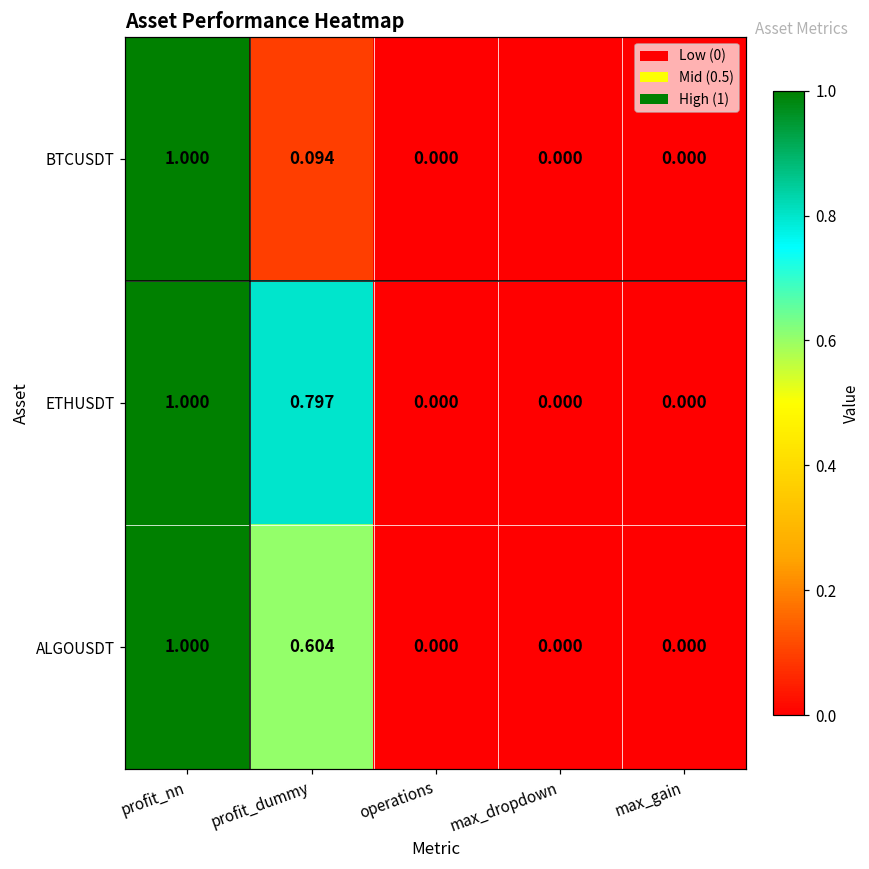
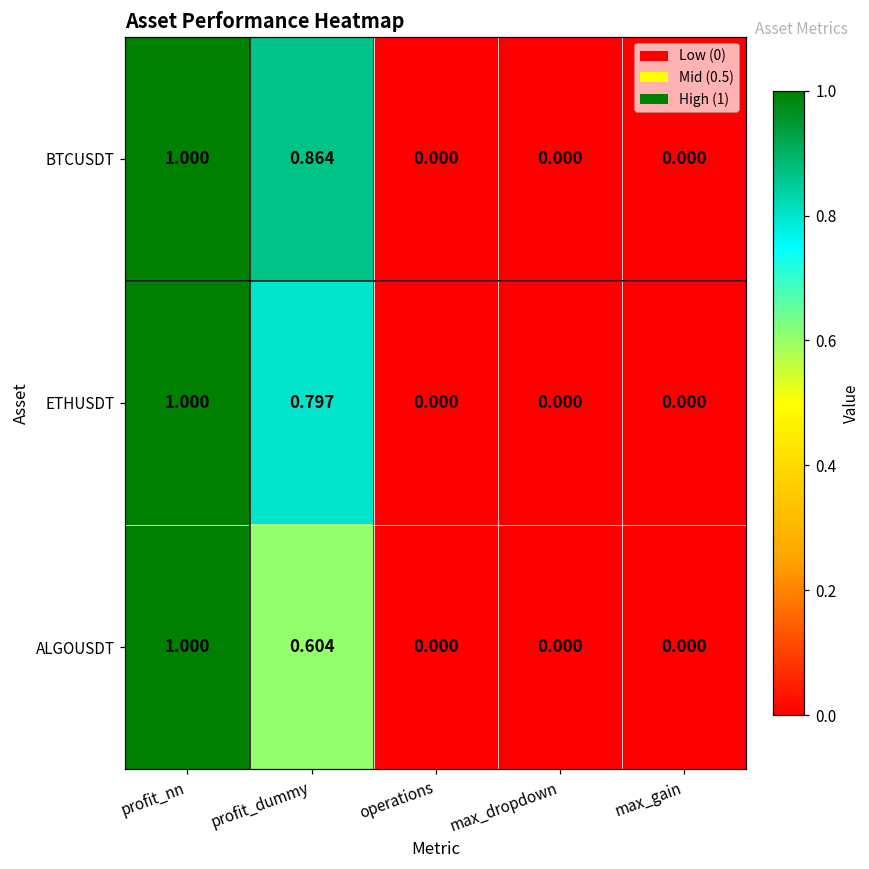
  {
    "BTCUSDT": {
      "profit_nn": 1.000,
-     "profit_dummy": 0.094,
+     "profit_dummy": 0.864,
      "operations": 0.000,
      "max_dropdown": 0.000,
      "max_gain": 0.000
    },
    "ETHUSDT": {
      "profit_nn": 1.000,
      "profit_dummy": 0.797,
      "operations": 0.000,
      "max_dropdown": 0.000,
      "max_gain": 0.000
    },
    "ALGOUSDT": {
      "profit_nn": 1.000,
      "profit_dummy": 0.604,
      "operations": 0.000,
      "max_dropdown": 0.000,
      "max_gain": 0.000
    }
  }
